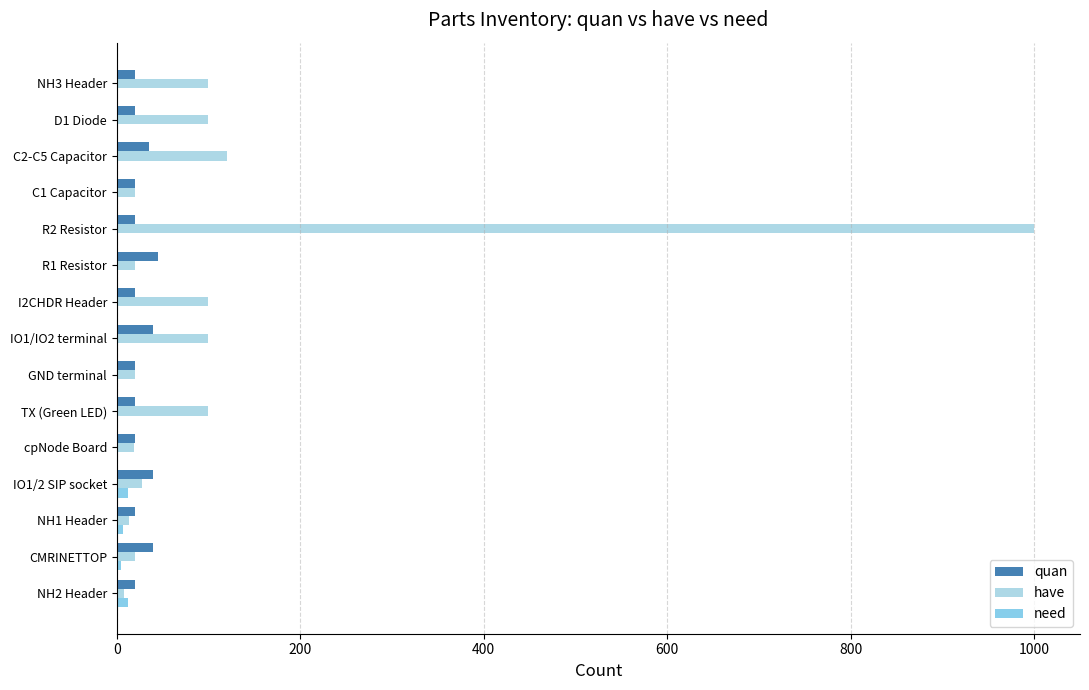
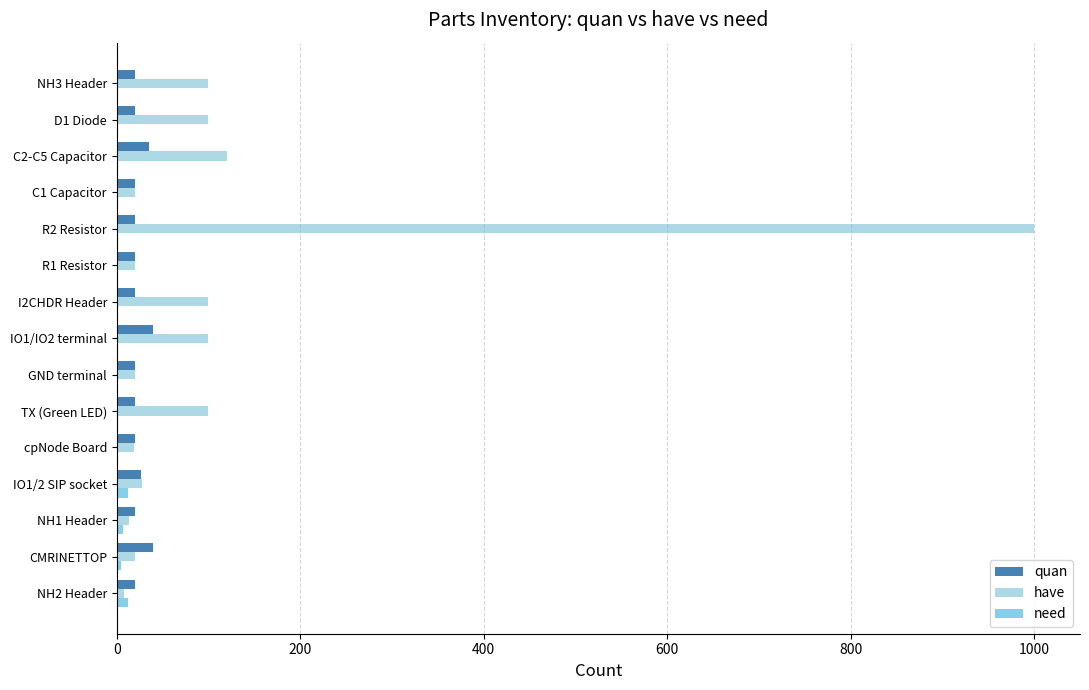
  {
    "quan": {
      "NH3 Header": 20,
      "D1 Diode": 20,
      "C2-C5 Capacitor": 40,
      "C1 Capacitor": 20,
      "R2 Resistor": 20,
-     "R1 Resistor": 50,
+     "R1 Resistor": 20,
      "I2CHDR Header": 20,
      "IO1/IO2 terminal": 40,
      "GND terminal": 20,
      "TX (Green LED)": 20,
      "cpNode Board": 20,
-     "IO1/2 SIP socket": 40,
+     "IO1/2 SIP socket": 30,
      "NH1 Header": 20,
      "CMRINETTOP": 40,
      "NH2 Header": 20
    }
  }
